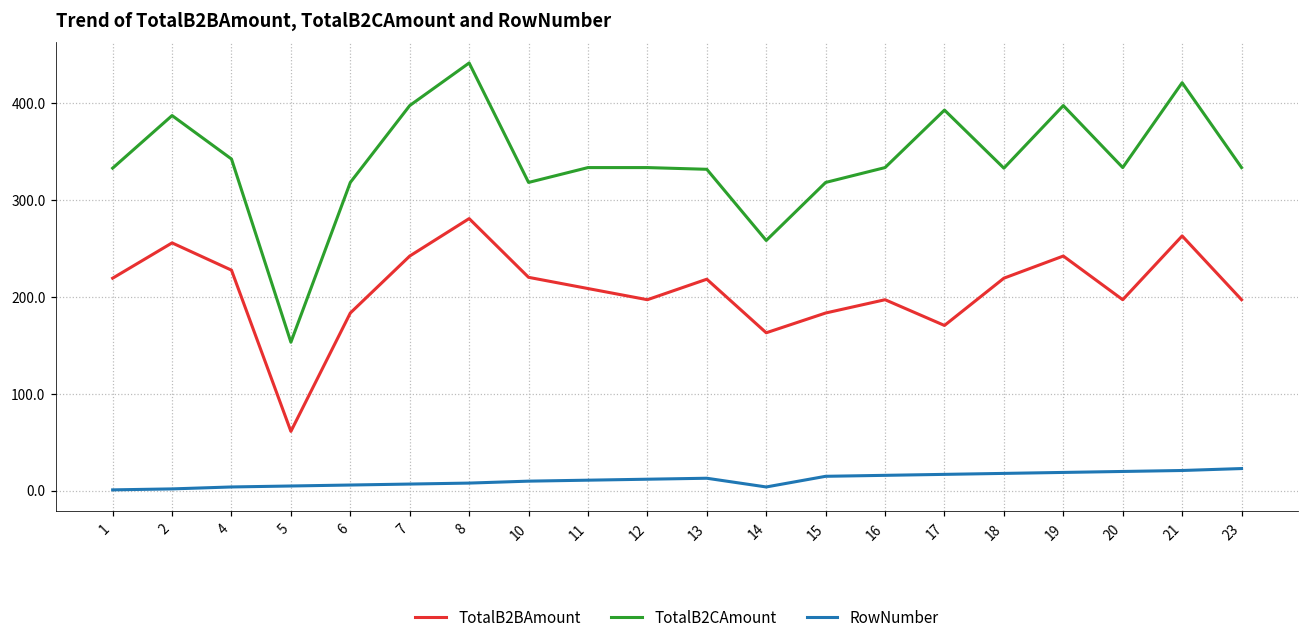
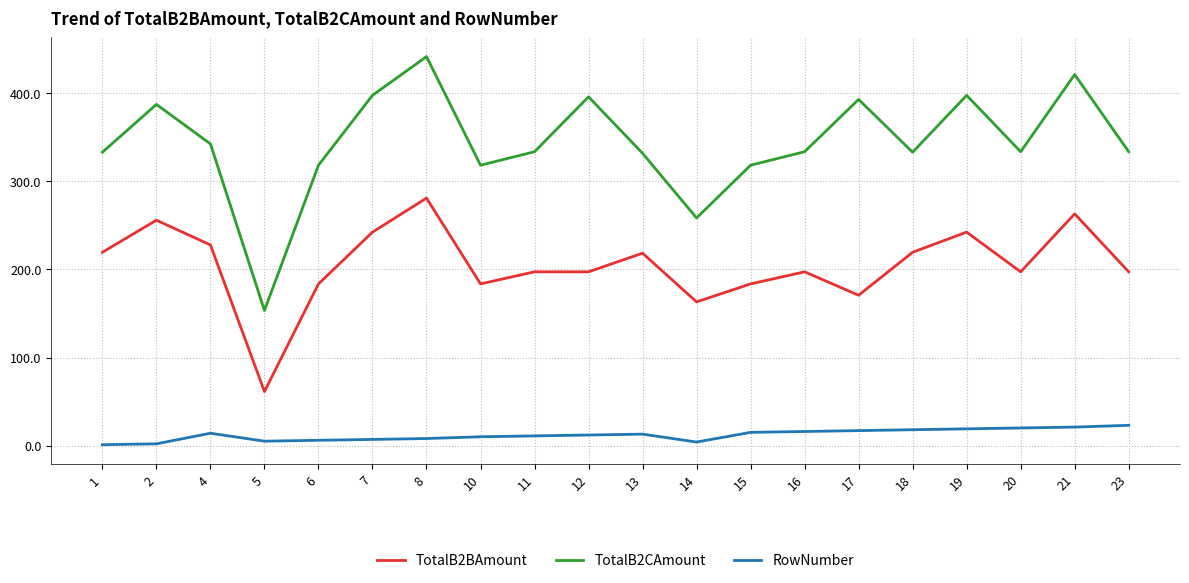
  {
    "TotalB2BAmount": {
      "1": 220,
      "2": 260,
      "4": 230,
      "5": 60,
      "6": 180,
      "7": 240,
      "8": 280,
-     "10": 220,
-     "11": 210,
+     "10": 180,
+     "11": 200,
      "12": 200,
      "13": 220,
      "14": 160,
      "15": 180,
      "16": 200,
      "17": 170,
      "18": 220,
      "19": 240,
      "20": 200,
      "21": 260,
      "23": 200
    },
    "TotalB2CAmount": {
      "1": 330,
      "2": 390,
      "4": 340,
      "5": 150,
      "6": 320,
      "7": 400,
      "8": 440,
      "10": 320,
      "11": 330,
-     "12": 330,
+     "12": 400,
      "13": 330,
      "14": 260,
      "15": 320,
      "16": 330,
      "17": 390,
      "18": 330,
      "19": 400,
      "20": 330,
      "21": 420,
      "23": 330
    },
    "RowNumber": {
      "1": 0,
      "2": 0,
-     "4": 0,
+     "4": 10,
      "5": 10,
      "6": 10,
      "7": 10,
      "8": 10,
      "10": 10,
      "11": 10,
      "12": 10,
      "13": 10,
      "14": 0,
      "15": 20,
      "16": 20,
      "17": 20,
      "18": 20,
      "19": 20,
      "20": 20,
      "21": 20,
      "23": 20
    }
  }
